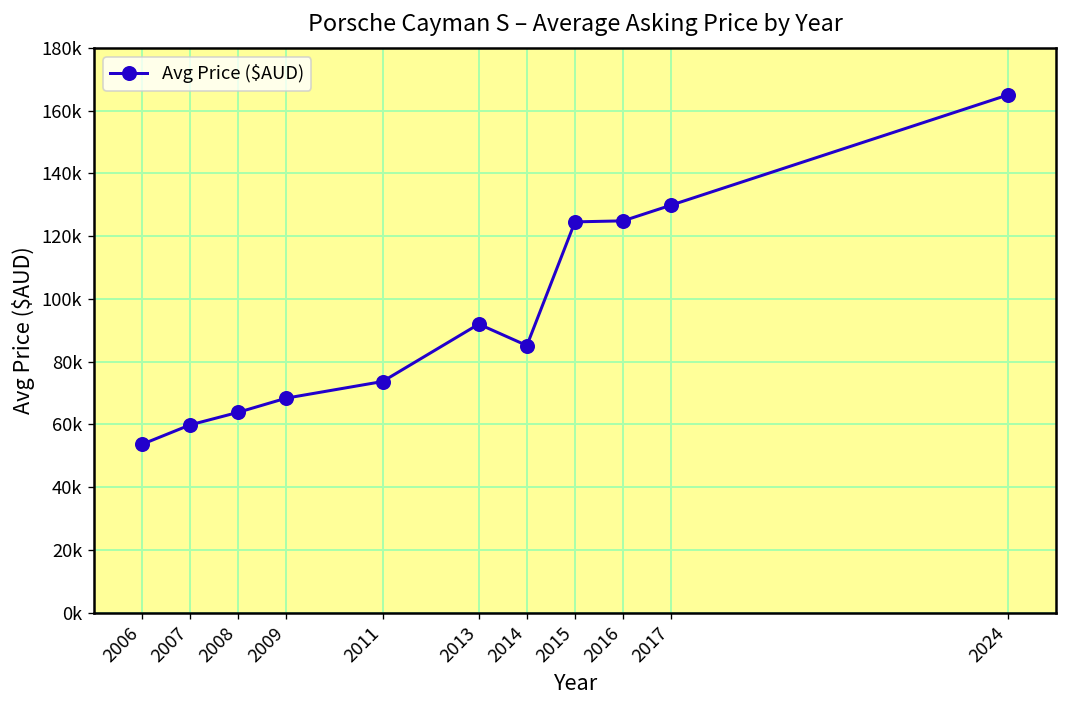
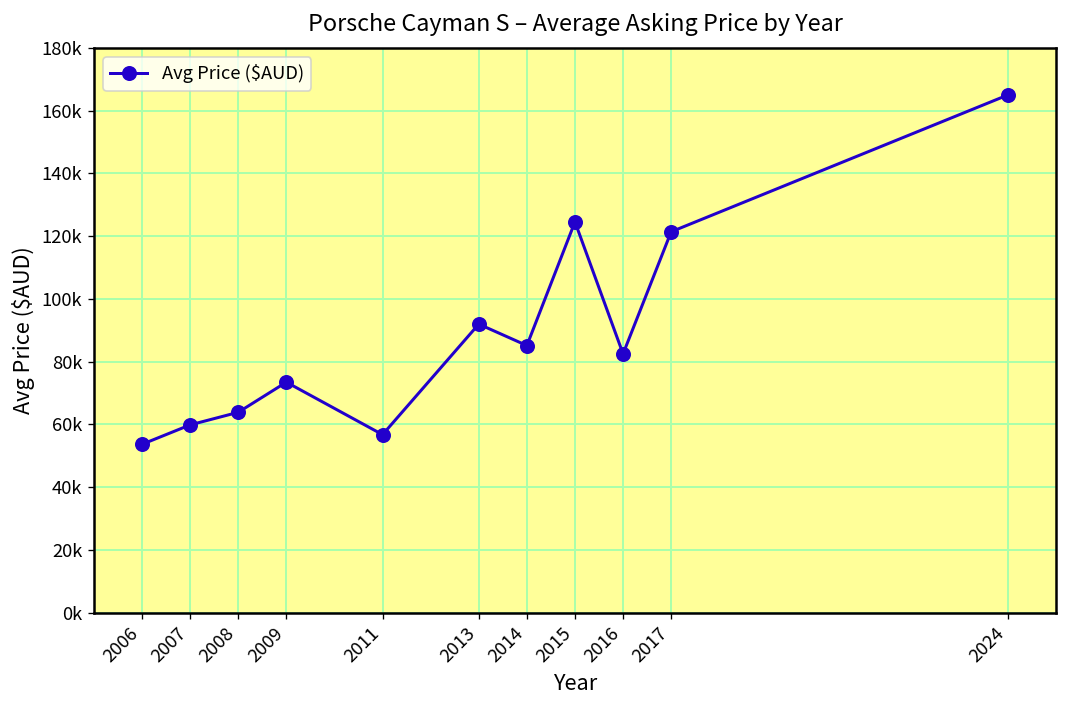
  {
    "2006": 54000,
    "2007": 60000,
    "2008": 64000,
-   "2009": 68000,
-   "2011": 74000,
+   "2009": 73000,
+   "2011": 57000,
    "2013": 92000,
    "2014": 85000,
    "2015": 125000,
-   "2016": 125000,
-   "2017": 130000,
+   "2016": 83000,
+   "2017": 121000,
    "2024": 165000
  }
